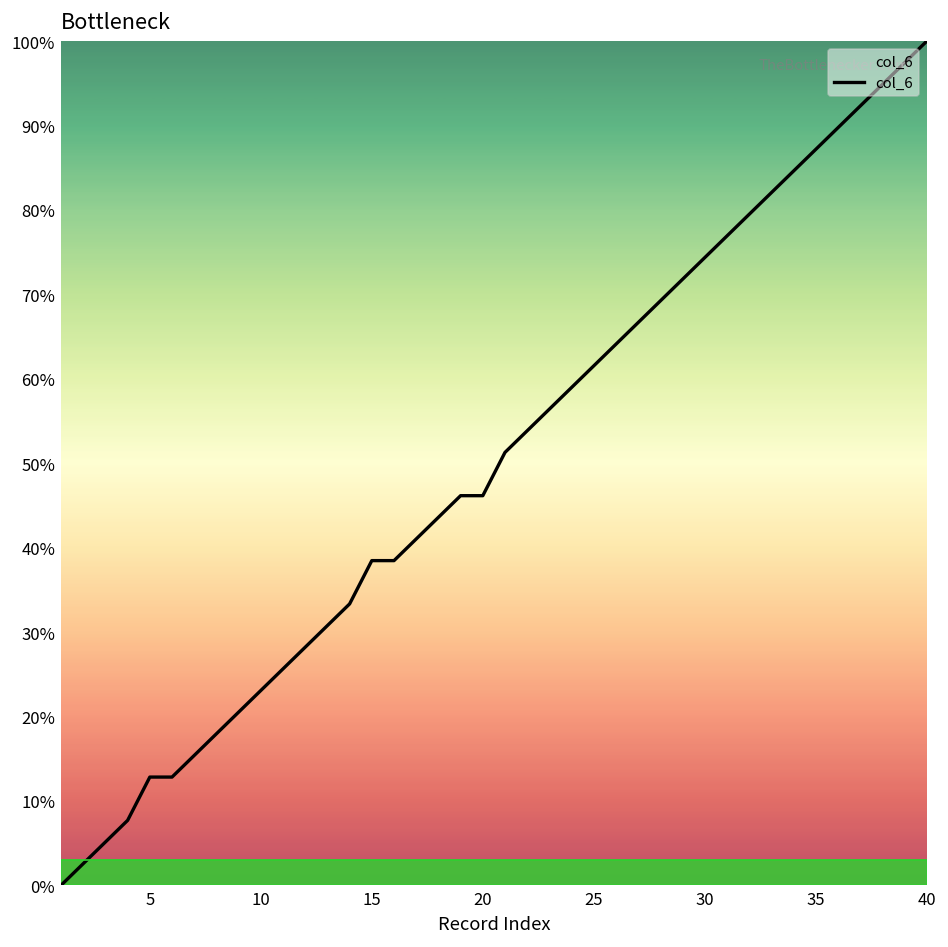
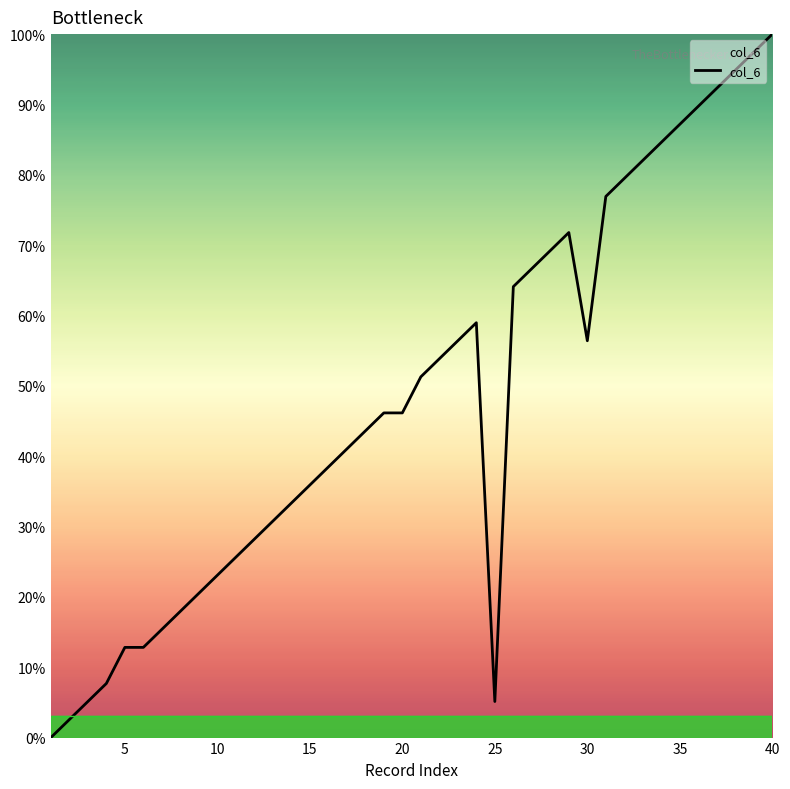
  {
    "5": "13%",
    "10": "23%",
-   "15": "38%",
+   "15": "36%",
    "20": "46%",
-   "25": "62%",
-   "30": "74%",
+   "25": "5%",
+   "30": "56%",
    "35": "87%",
    "40": "100%"
  }
